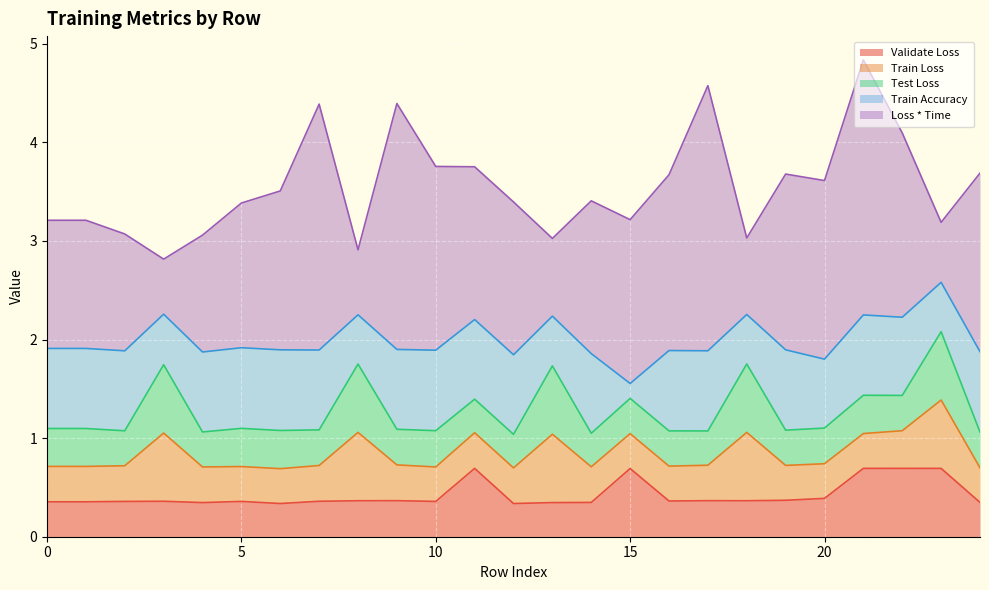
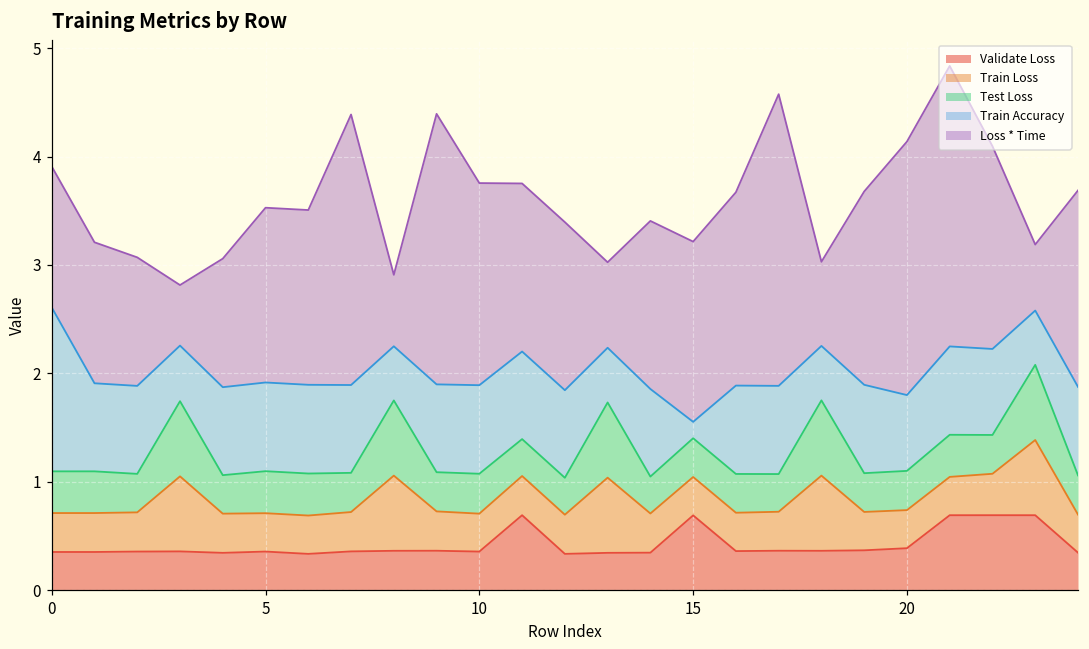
  {
    "Test Loss": {
      "0": 0.4,
      "5": 0.4,
      "10": 0.4,
      "15": 0.4,
      "20": 0.4
    },
    "Train Accuracy": {
-     "0": 0.8,
+     "0": 1.5,
      "5": 0.8,
      "10": 0.8,
      "15": 0.2,
      "20": 0.7
    },
    "Loss * Time": {
      "0": 1.3,
-     "5": 1.5,
+     "5": 1.6,
      "10": 1.9,
      "15": 1.7,
-     "20": 1.8
+     "20": 2.3
    }
  }
